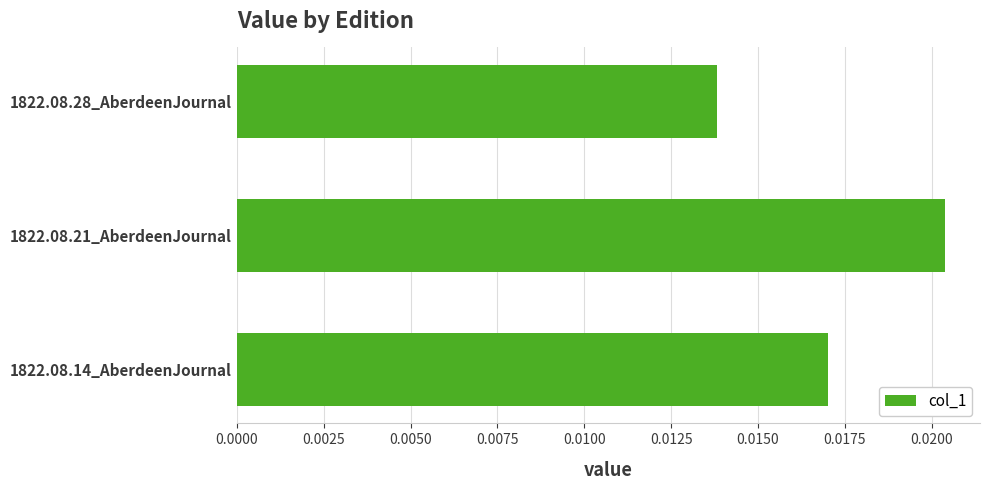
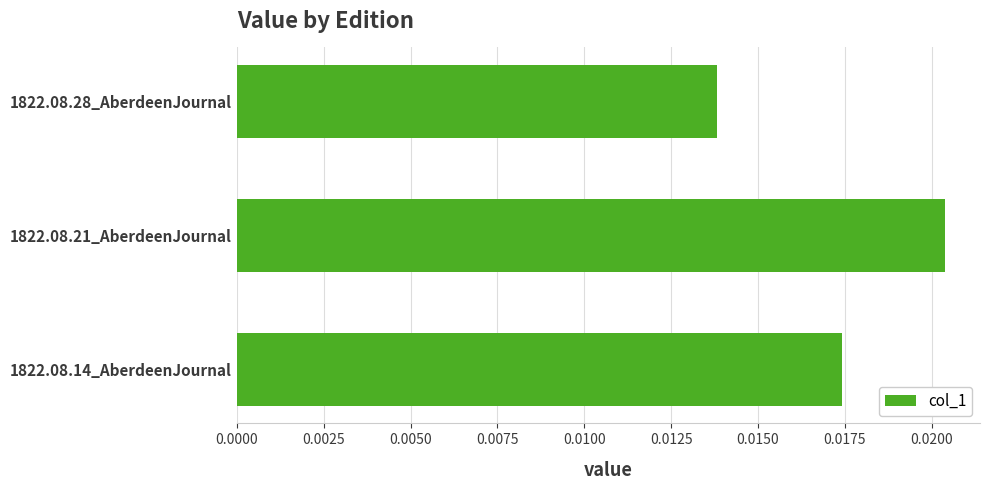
  {
    "1822.08.28_AberdeenJournal": 0.0138,
    "1822.08.21_AberdeenJournal": 0.0204,
-   "1822.08.14_AberdeenJournal": 0.0170
+   "1822.08.14_AberdeenJournal": 0.0174
  }
